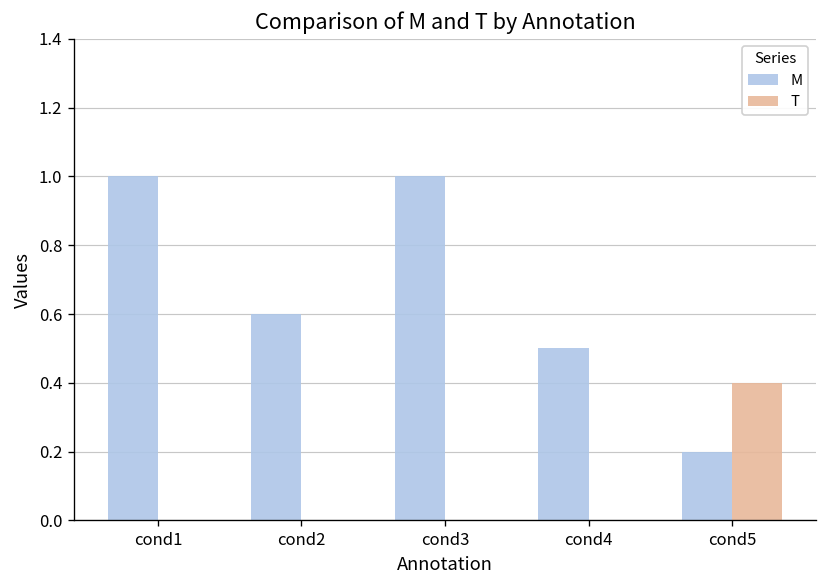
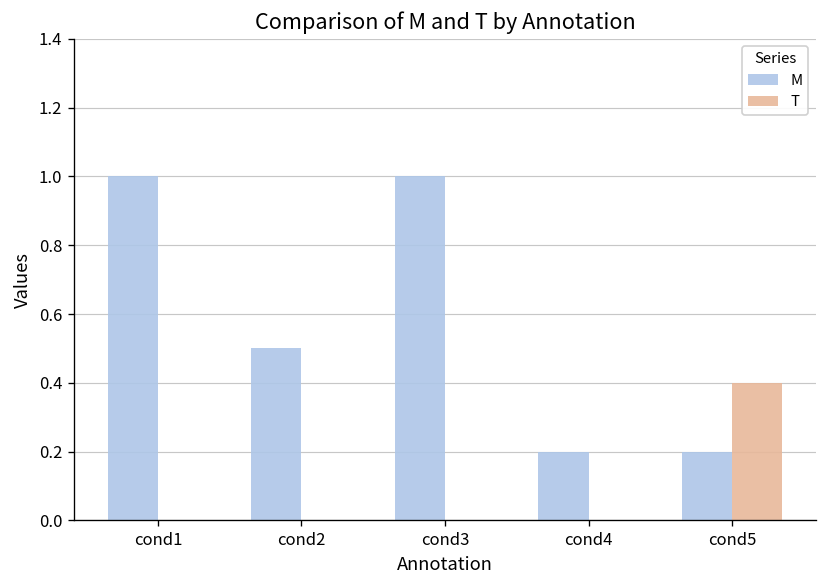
  {
    "M": {
      "cond1": 1.0,
-     "cond2": 0.6,
+     "cond2": 0.5,
      "cond3": 1.0,
-     "cond4": 0.5,
+     "cond4": 0.2,
      "cond5": 0.2
    },
    "T": {
      "cond1": 0.0,
      "cond2": 0.0,
      "cond3": 0.0,
      "cond4": 0.0,
      "cond5": 0.4
    }
  }
